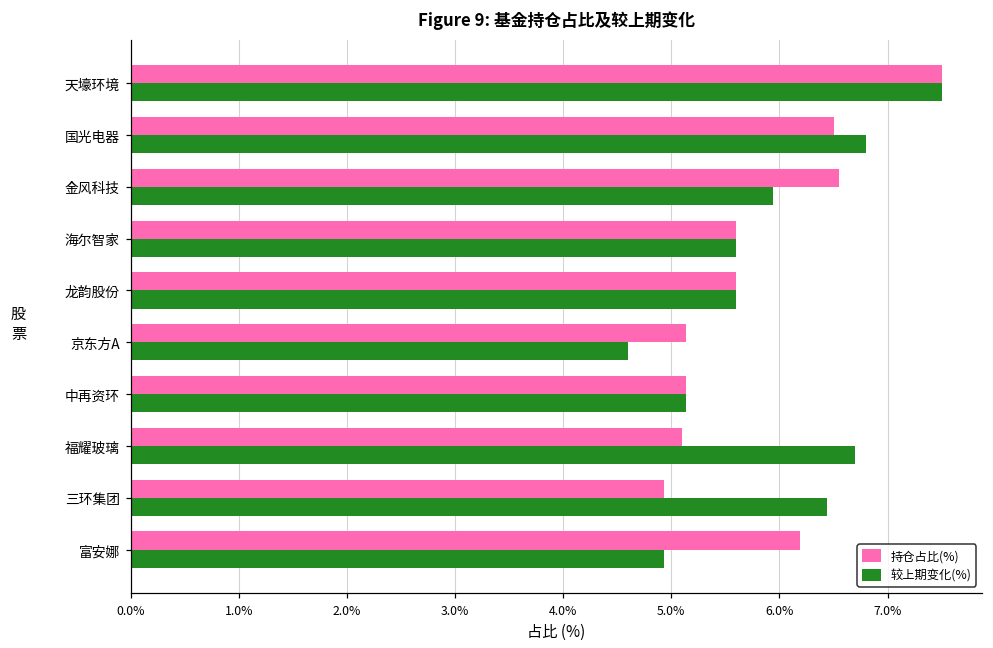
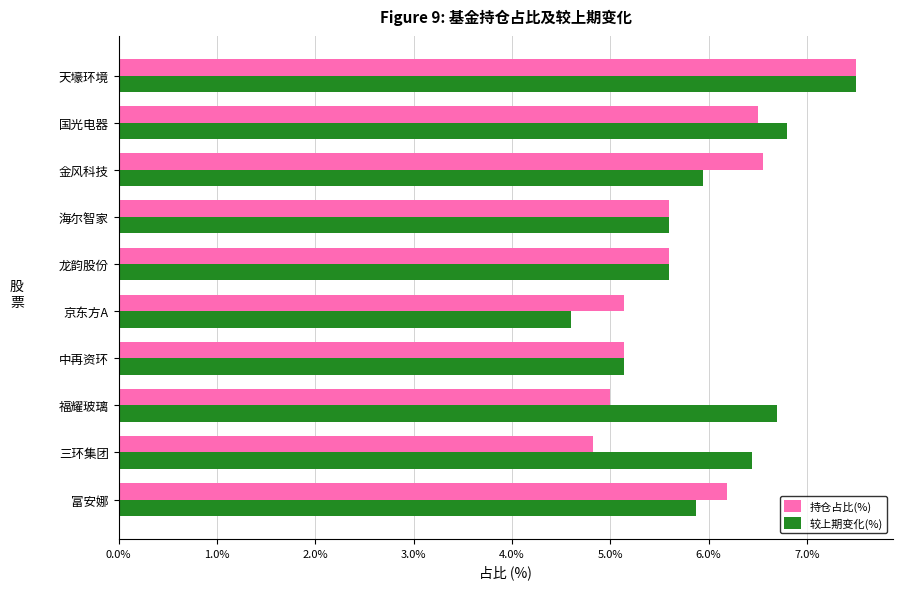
  {
    "持仓占比(%)": {
      "天壕环境": "7.5%",
      "国光电器": "6.5%",
      "金风科技": "6.6%",
      "海尔智家": "5.6%",
      "龙韵股份": "5.6%",
      "京东方A": "5.1%",
      "中再资环": "5.1%",
-     "福耀玻璃": "5.1%",
-     "三环集团": "4.9%",
+     "福耀玻璃": "5.0%",
+     "三环集团": "4.8%",
      "富安娜": "6.2%"
    },
    "较上期变化(%)": {
      "天壕环境": "7.5%",
      "国光电器": "6.8%",
      "金风科技": "5.9%",
      "海尔智家": "5.6%",
      "龙韵股份": "5.6%",
      "京东方A": "4.6%",
      "中再资环": "5.1%",
      "福耀玻璃": "6.7%",
      "三环集团": "6.4%",
-     "富安娜": "4.9%"
+     "富安娜": "5.9%"
    }
  }
